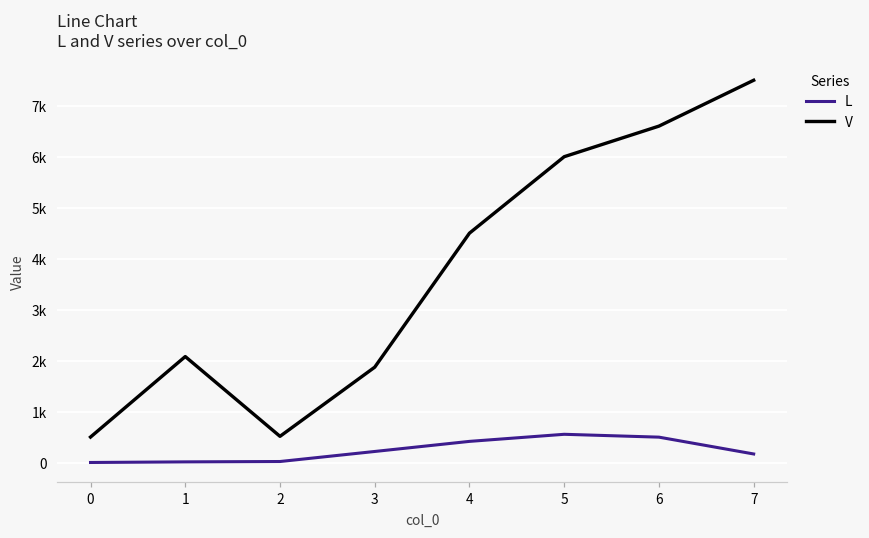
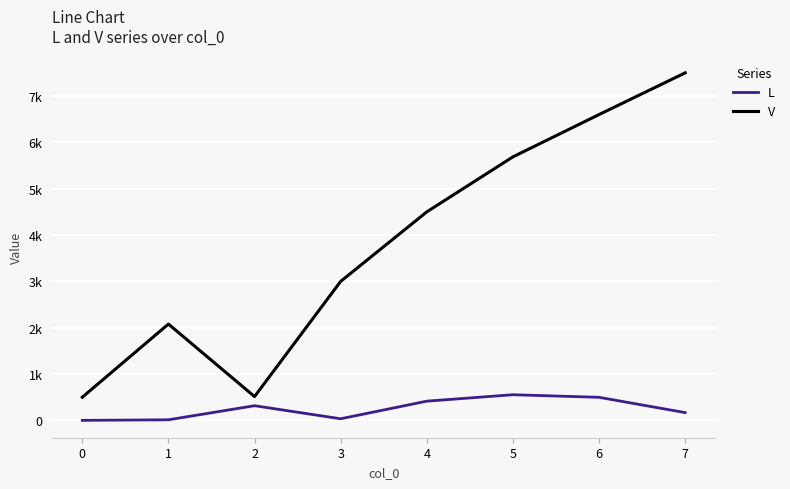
  {
    "L": {
      "0": 0,
      "1": 0,
-     "2": 0,
-     "3": 200,
+     "2": 300,
+     "3": 0,
      "4": 400,
      "5": 600,
      "6": 500,
      "7": 200
    },
    "V": {
      "0": 500,
      "1": 2100,
      "2": 500,
-     "3": 1900,
+     "3": 3000,
      "4": 4500,
-     "5": 6000,
+     "5": 5700,
      "6": 6600,
      "7": 7500
    }
  }
